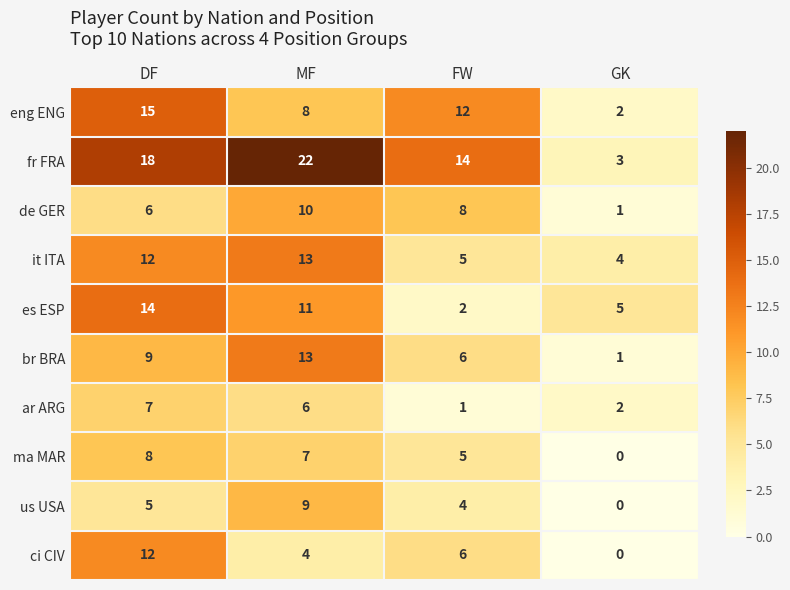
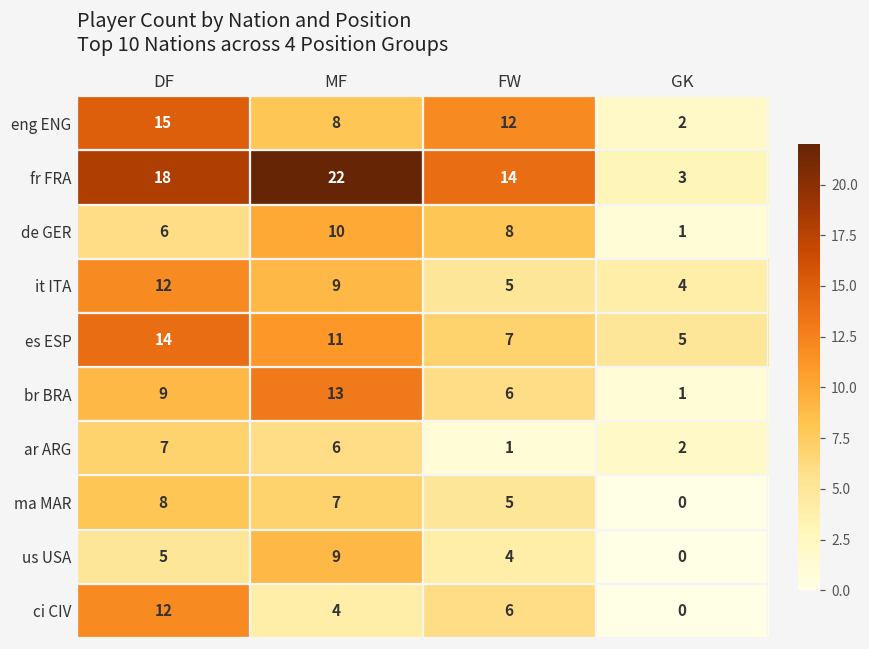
  {
    "eng ENG": {
      "DF": 15,
      "MF": 8,
      "FW": 12,
      "GK": 2
    },
    "fr FRA": {
      "DF": 18,
      "MF": 22,
      "FW": 14,
      "GK": 3
    },
    "de GER": {
      "DF": 6,
      "MF": 10,
      "FW": 8,
      "GK": 1
    },
    "it ITA": {
      "DF": 12,
-     "MF": 13,
+     "MF": 9,
      "FW": 5,
      "GK": 4
    },
    "es ESP": {
      "DF": 14,
      "MF": 11,
-     "FW": 2,
+     "FW": 7,
      "GK": 5
    },
    "br BRA": {
      "DF": 9,
      "MF": 13,
      "FW": 6,
      "GK": 1
    },
    "ar ARG": {
      "DF": 7,
      "MF": 6,
      "FW": 1,
      "GK": 2
    },
    "ma MAR": {
      "DF": 8,
      "MF": 7,
      "FW": 5,
      "GK": 0
    },
    "us USA": {
      "DF": 5,
      "MF": 9,
      "FW": 4,
      "GK": 0
    },
    "ci CIV": {
      "DF": 12,
      "MF": 4,
      "FW": 6,
      "GK": 0
    }
  }
